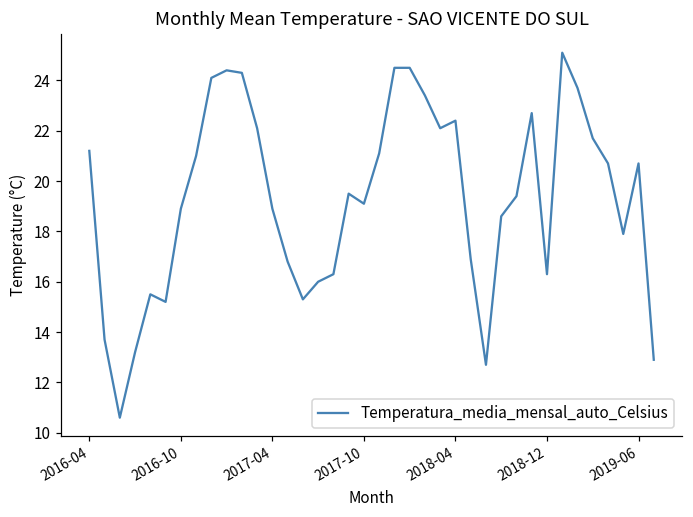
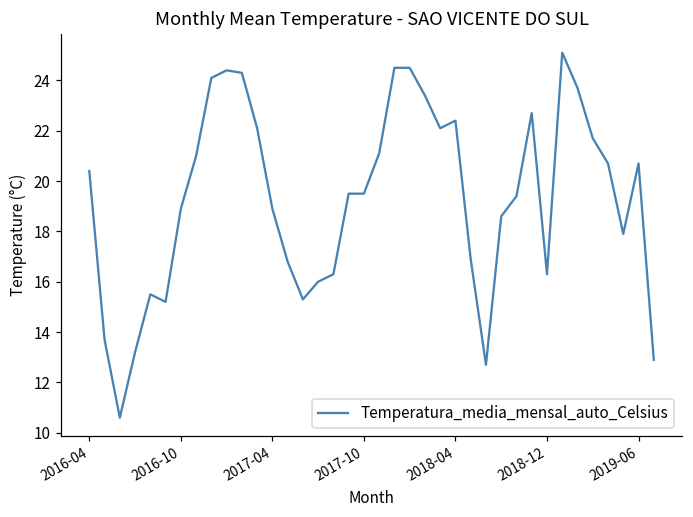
  {
-   "2016-04": 21.2,
+   "2016-04": 20.4,
    "2016-10": 18.9,
    "2017-04": 18.9,
-   "2017-10": 19.1,
+   "2017-10": 19.5,
    "2018-04": 22.4,
    "2018-12": 16.3,
    "2019-06": 20.7
  }
